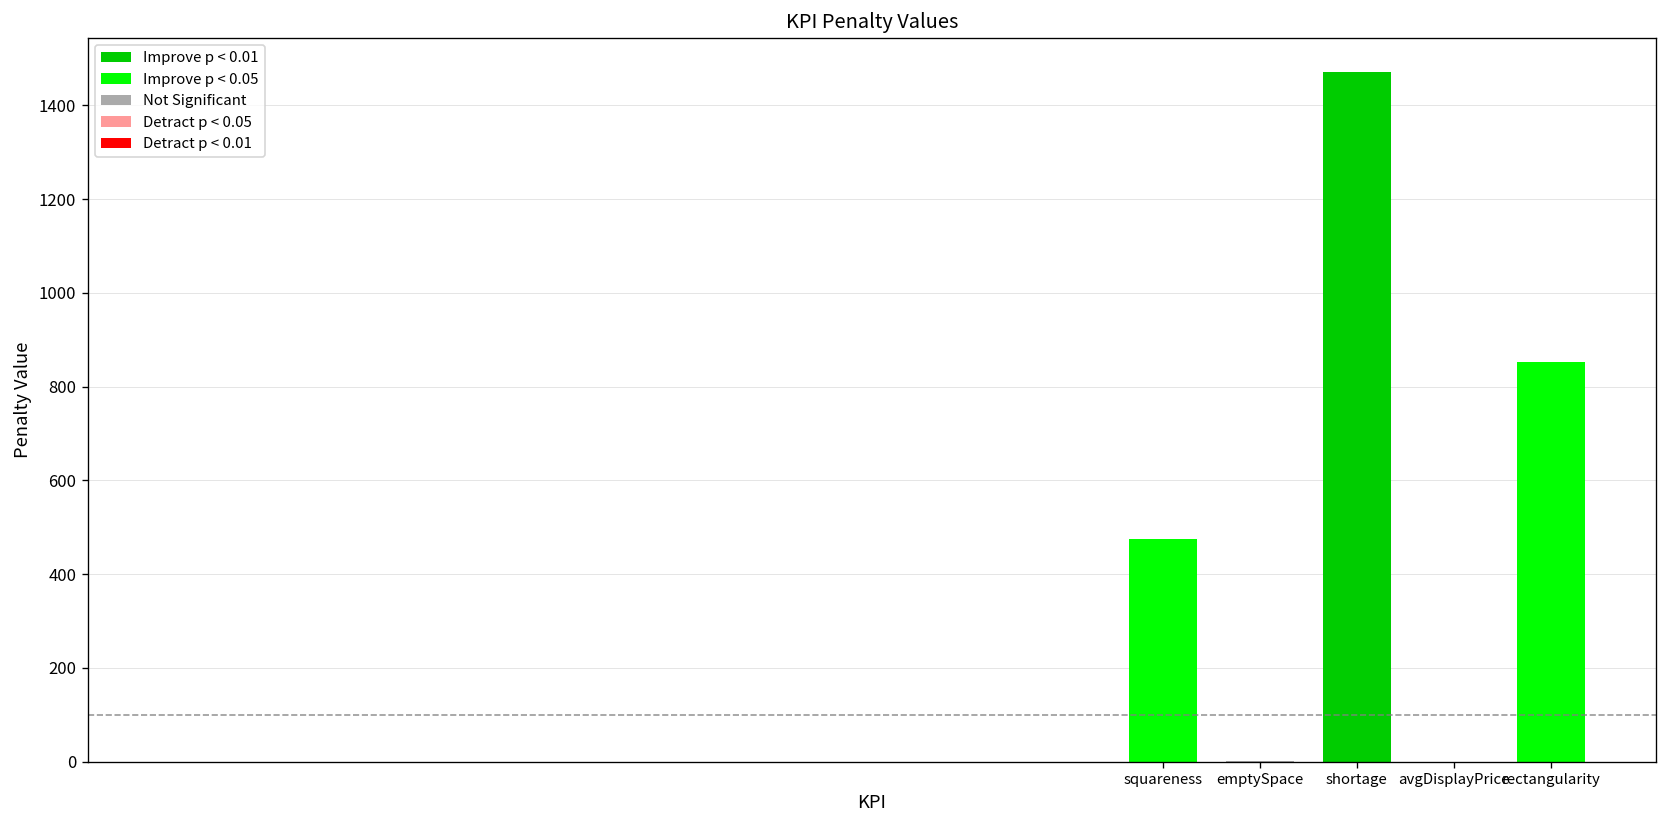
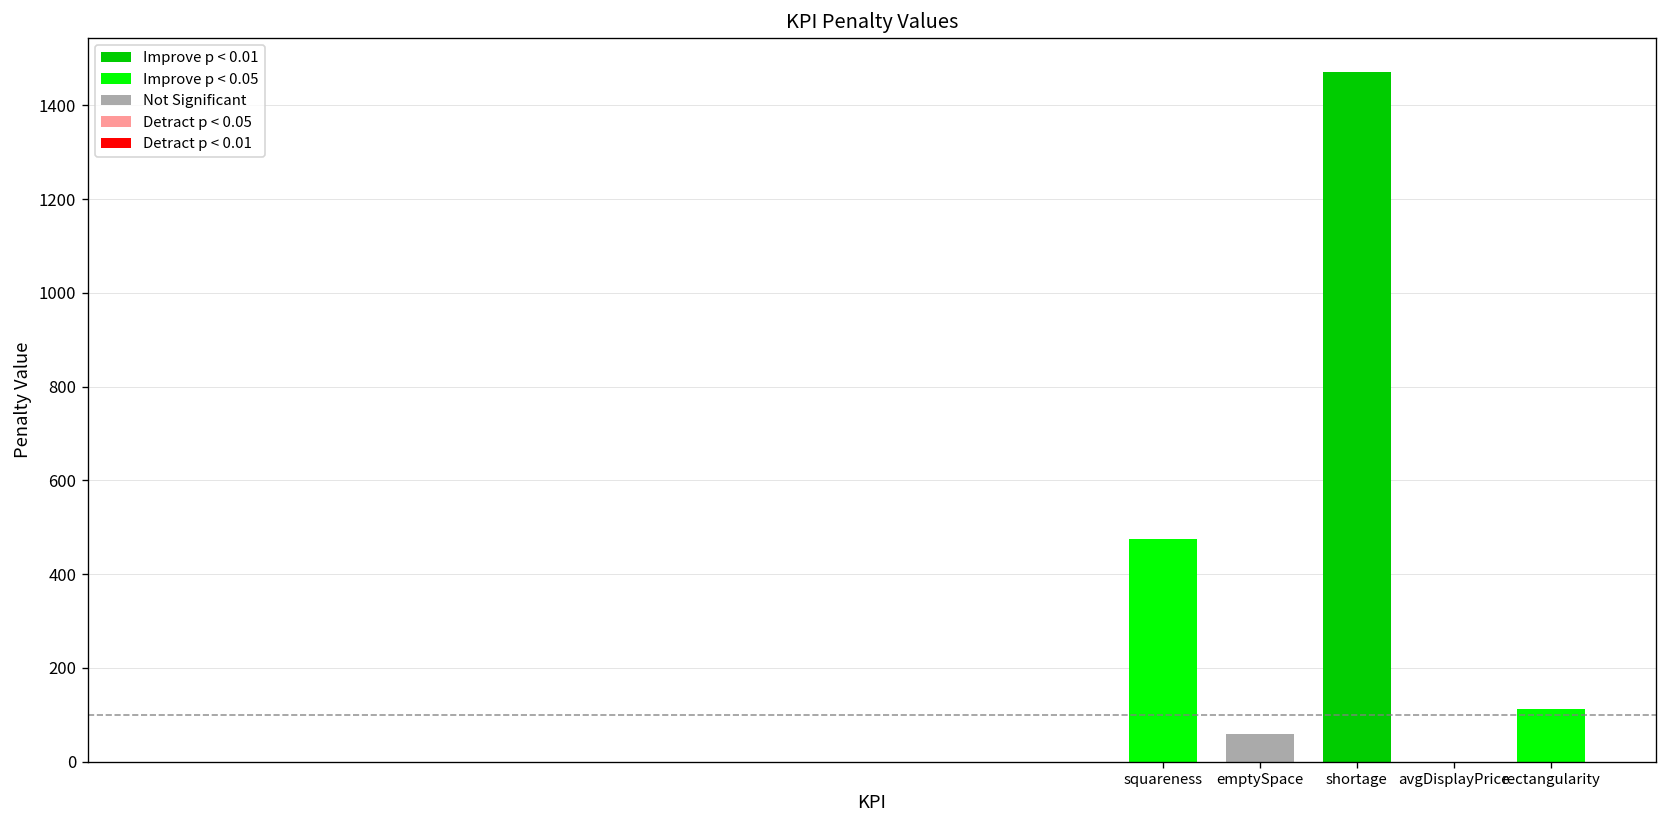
  {
    "squareness": 480,
-   "emptySpace": 0,
+   "emptySpace": 60,
    "shortage": 1470,
    "avgDisplayPrice": 0,
-   "rectangularity": 850
+   "rectangularity": 110
  }
